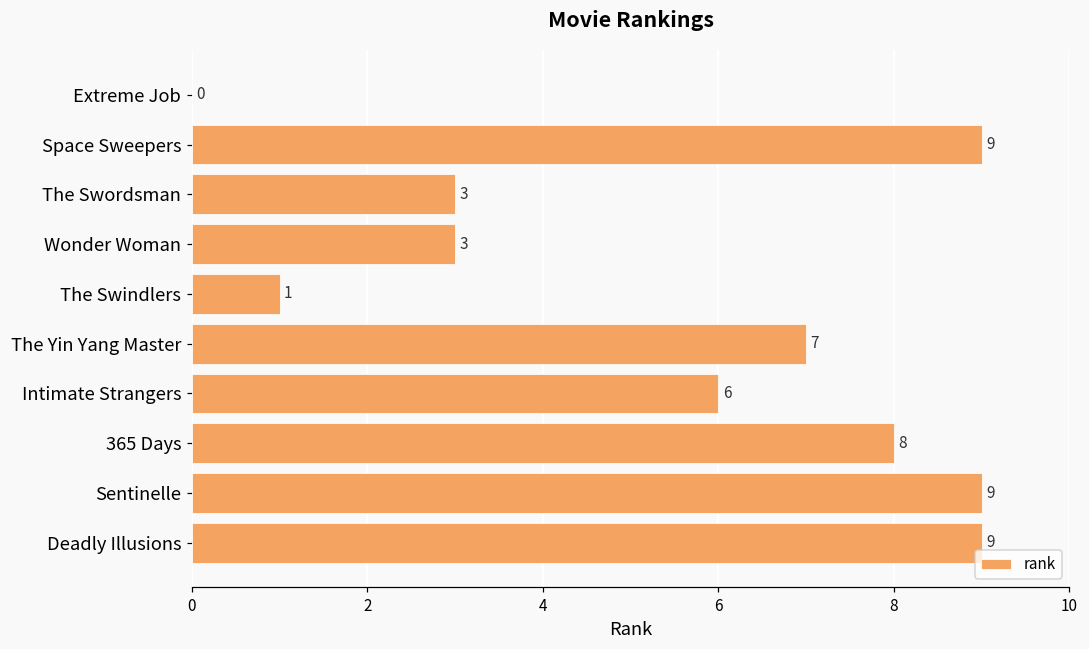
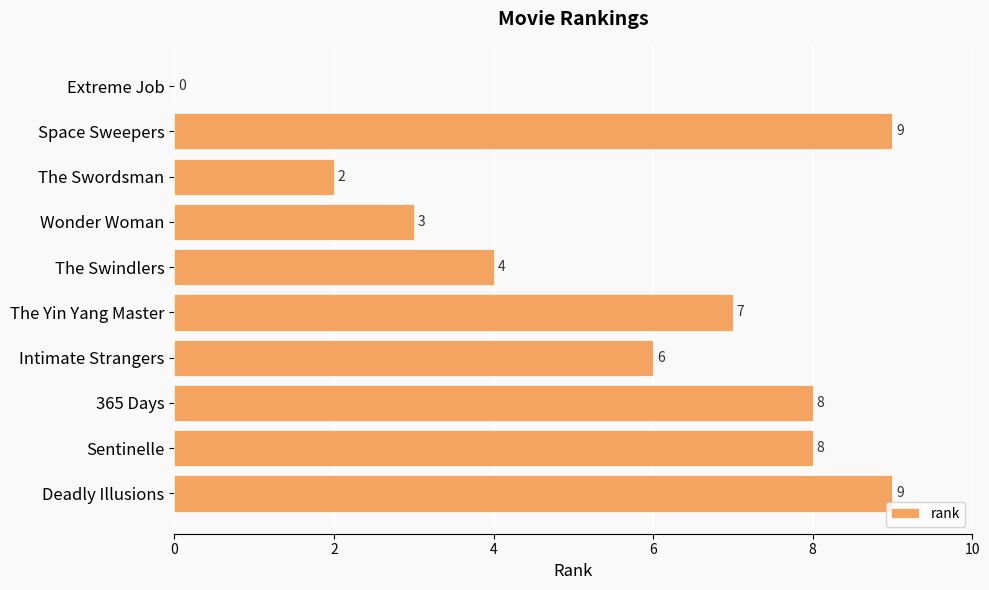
  {
    "Extreme Job": 0,
    "Space Sweepers": 9,
-   "The Swordsman": 3,
+   "The Swordsman": 2,
    "Wonder Woman": 3,
-   "The Swindlers": 1,
+   "The Swindlers": 4,
    "The Yin Yang Master": 7,
    "Intimate Strangers": 6,
    "365 Days": 8,
-   "Sentinelle": 9,
+   "Sentinelle": 8,
    "Deadly Illusions": 9
  }
